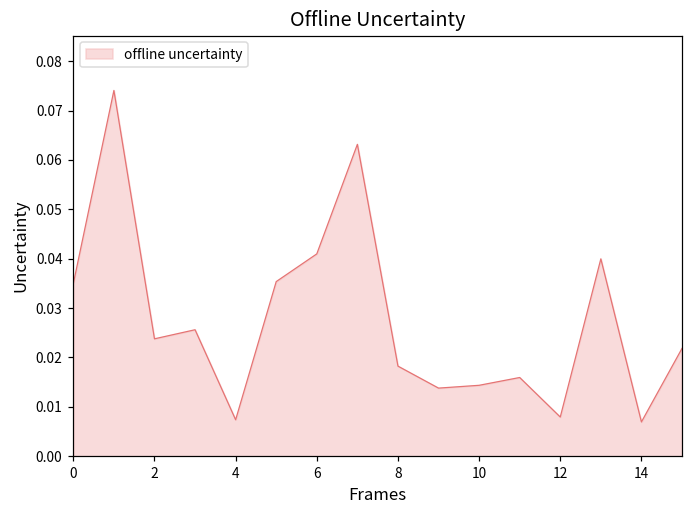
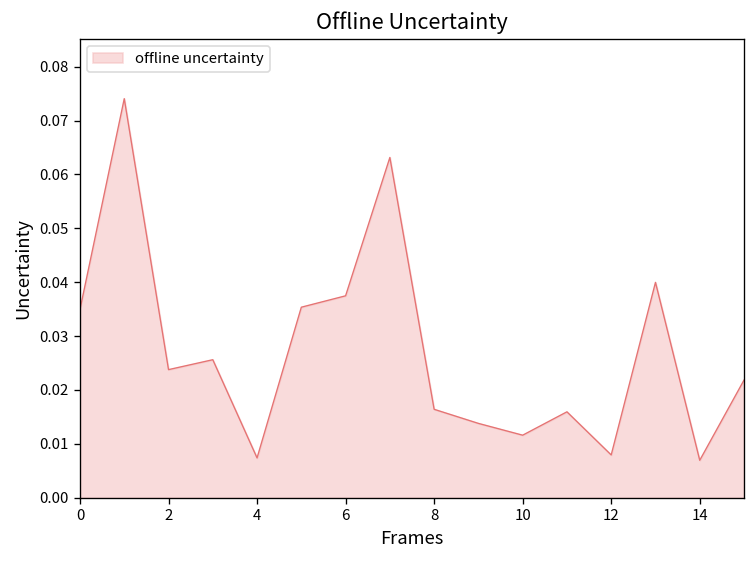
  {
    "0": 0.035,
    "2": 0.024,
    "4": 0.007,
-   "6": 0.041,
-   "8": 0.018,
-   "10": 0.014,
+   "6": 0.037,
+   "8": 0.016,
+   "10": 0.012,
    "12": 0.008,
    "14": 0.007
  }
